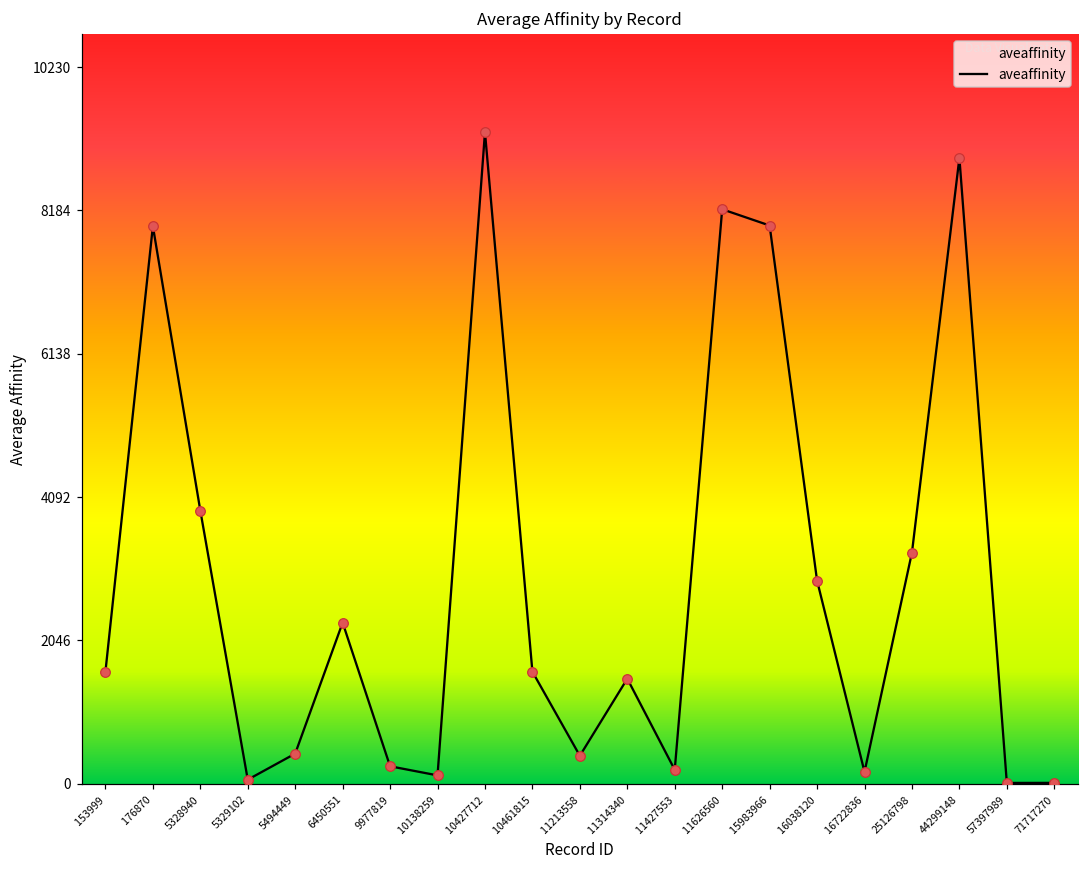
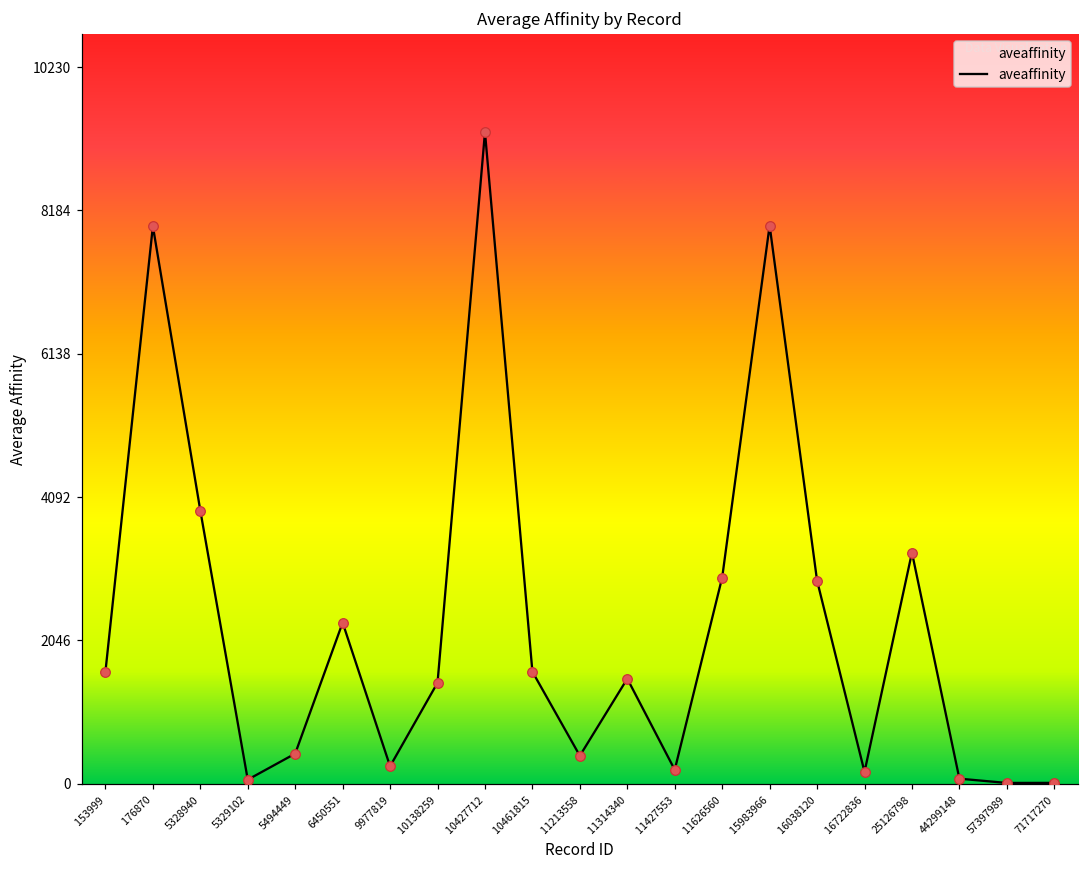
  {
    "153999": 1600,
    "176870": 8000,
    "5328940": 3900,
    "5329102": 100,
    "5494449": 400,
    "6450551": 2300,
    "9977819": 300,
-   "10138259": 100,
+   "10138259": 1400,
    "10427712": 9300,
    "10461815": 1600,
    "11213558": 400,
    "11314340": 1500,
    "11427553": 200,
-   "11626560": 8200,
+   "11626560": 2900,
    "15983966": 8000,
    "16038120": 2900,
    "16722836": 200,
    "25126798": 3300,
-   "44299148": 8900,
+   "44299148": 100,
    "57397989": 0,
    "71717270": 0
  }
